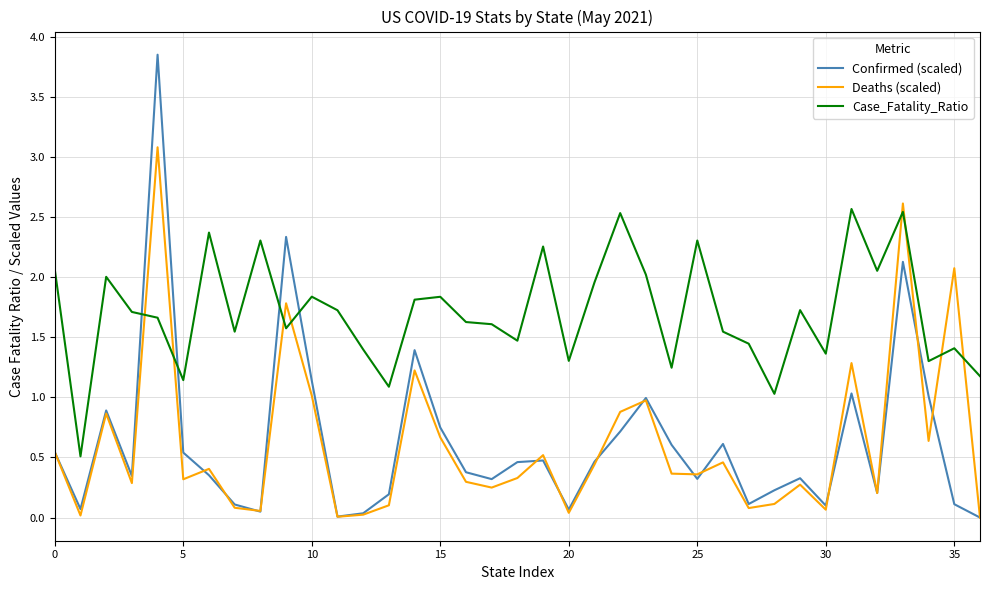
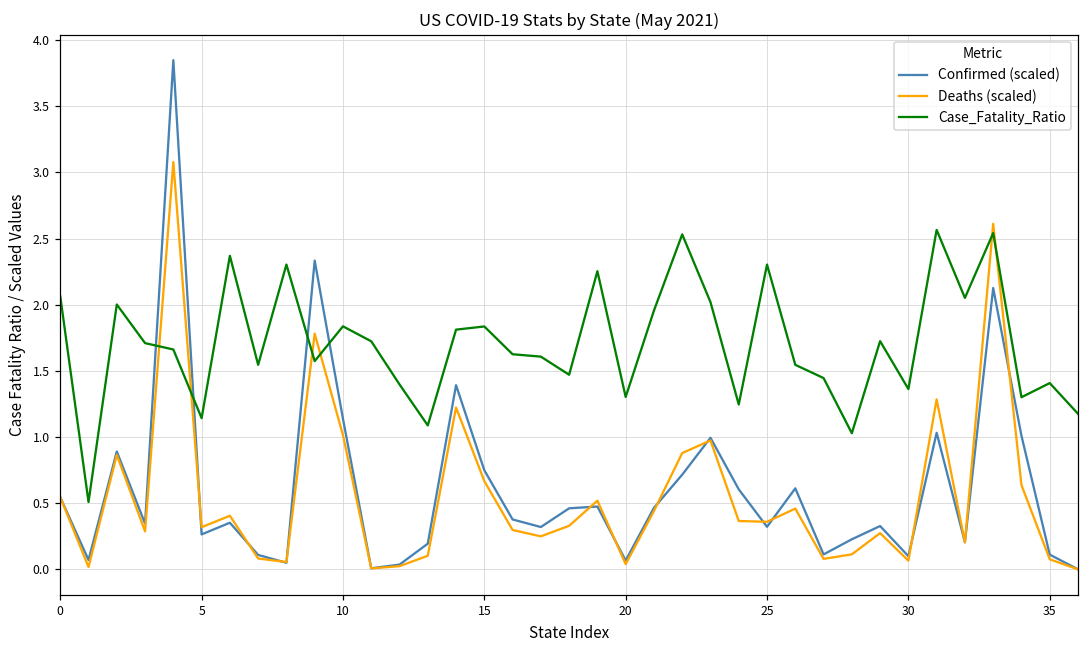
  {
    "Confirmed (scaled)": {
-     "5": 0.54,
+     "5": 0.26,
      "10": 1.14,
      "15": 0.75,
      "20": 0.07,
      "25": 0.32,
      "30": 0.10,
      "35": 0.11
    },
    "Deaths (scaled)": {
      "5": 0.32,
      "10": 1.01,
      "15": 0.67,
      "20": 0.04,
      "25": 0.36,
      "30": 0.07,
-     "35": 2.07
+     "35": 0.08
    },
    "Case_Fatality_Ratio": {
      "0": 2.06,
      "5": 1.14,
      "10": 1.84,
      "15": 1.84,
      "20": 1.30,
      "25": 2.30,
      "30": 1.36,
      "35": 1.41
    }
  }
